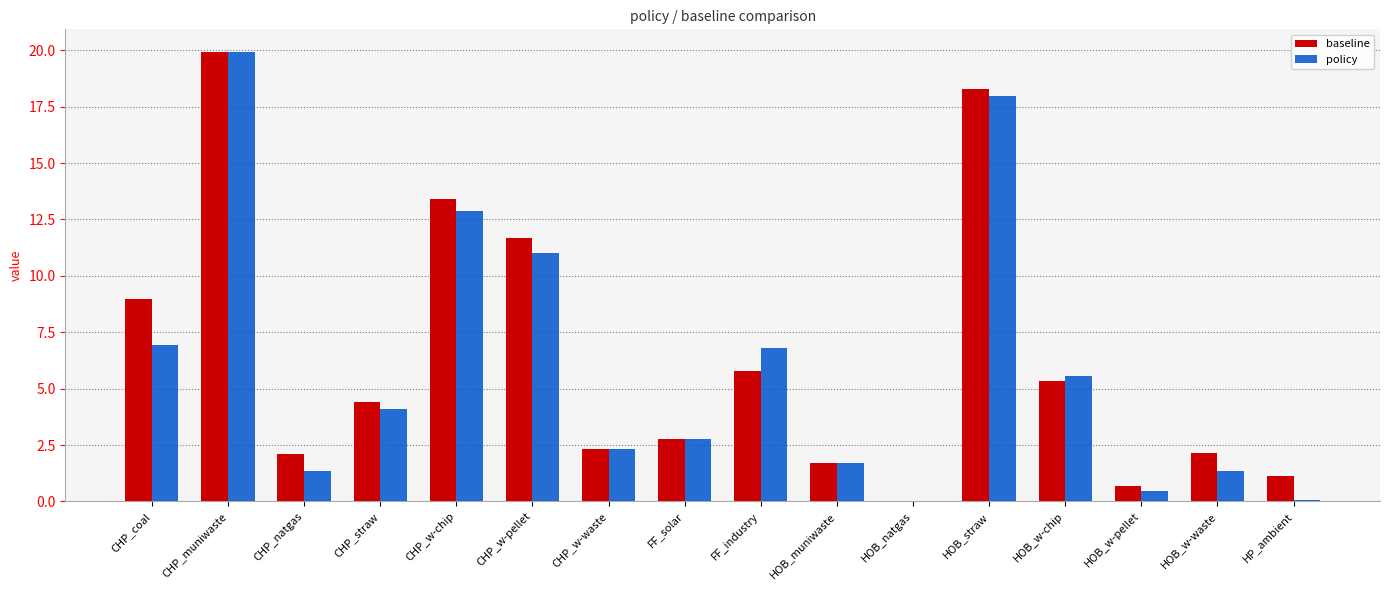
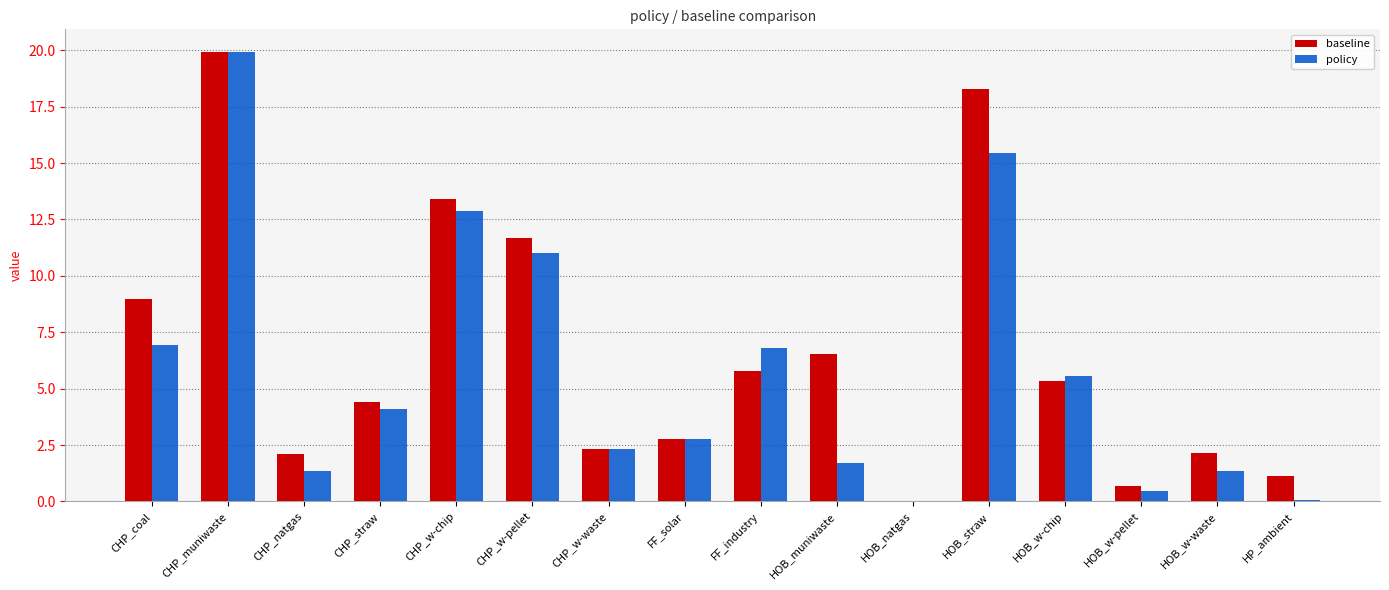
  {
    "baseline": {
      "CHP_coal": 9.0,
      "CHP_muniwaste": 19.9,
      "CHP_natgas": 2.1,
      "CHP_straw": 4.4,
      "CHP_w-chip": 13.4,
      "CHP_w-pellet": 11.7,
      "CHP_w-waste": 2.3,
      "FF_solar": 2.8,
      "FF_industry": 5.8,
-     "HOB_muniwaste": 1.7,
+     "HOB_muniwaste": 6.5,
      "HOB_straw": 18.3,
      "HOB_w-chip": 5.3,
      "HOB_w-pellet": 0.7,
      "HOB_w-waste": 2.2,
      "HP_ambient": 1.1
    },
    "policy": {
      "CHP_coal": 6.9,
      "CHP_muniwaste": 19.9,
      "CHP_natgas": 1.3,
      "CHP_straw": 4.1,
      "CHP_w-chip": 12.9,
      "CHP_w-pellet": 11.0,
      "CHP_w-waste": 2.3,
      "FF_solar": 2.8,
      "FF_industry": 6.8,
      "HOB_muniwaste": 1.7,
      "HOB_natgas": 0.0,
-     "HOB_straw": 18.0,
+     "HOB_straw": 15.4,
      "HOB_w-chip": 5.5,
      "HOB_w-pellet": 0.4,
      "HOB_w-waste": 1.4
    }
  }
